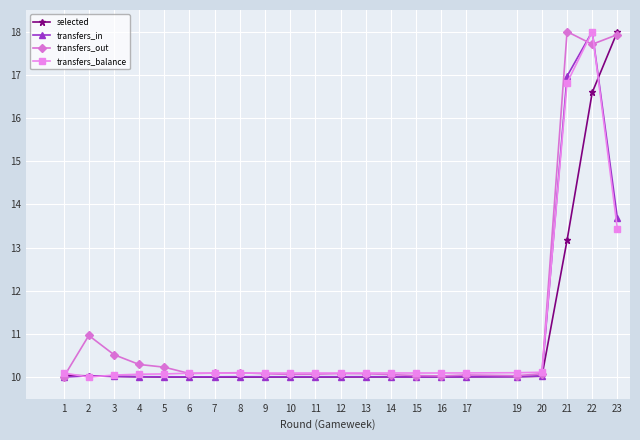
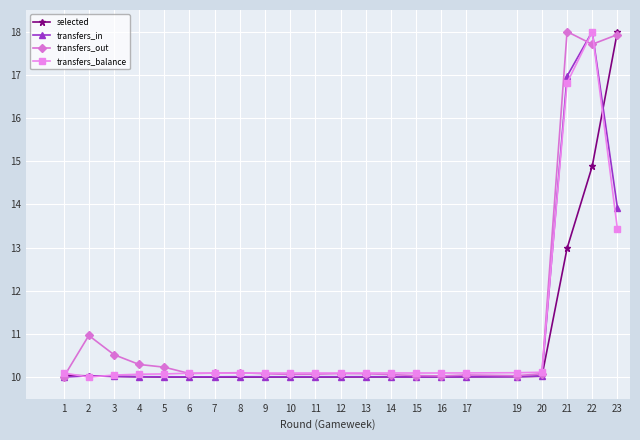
  {
    "selected": {
-     "21": 13.2,
-     "22": 16.6,
+     "21": 13.0,
+     "22": 14.9,
      "23": 18.0
    },
    "transfers_in": {
      "21": 17.0,
-     "23": 13.7
+     "23": 13.9
    }
  }
